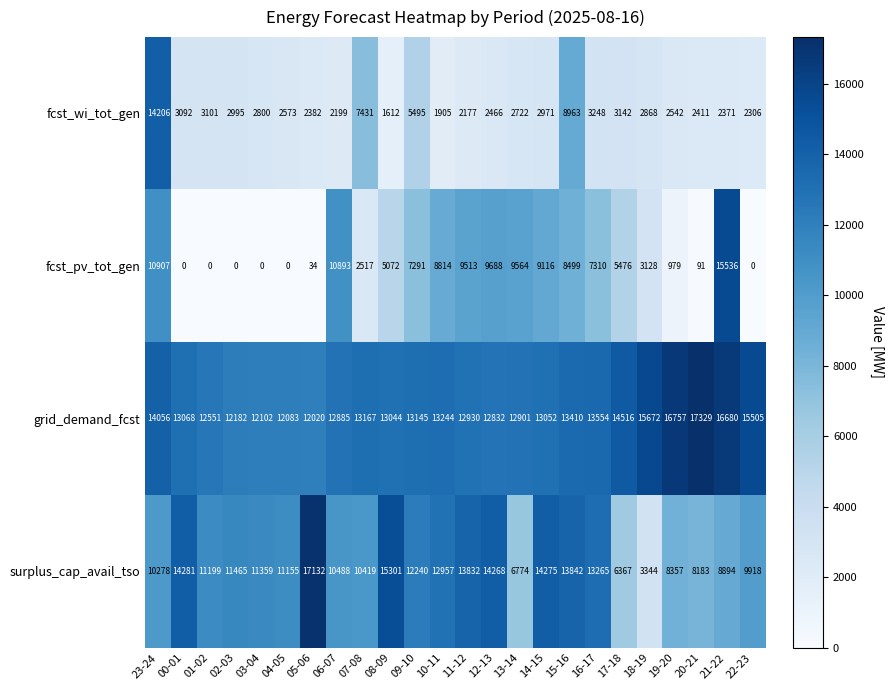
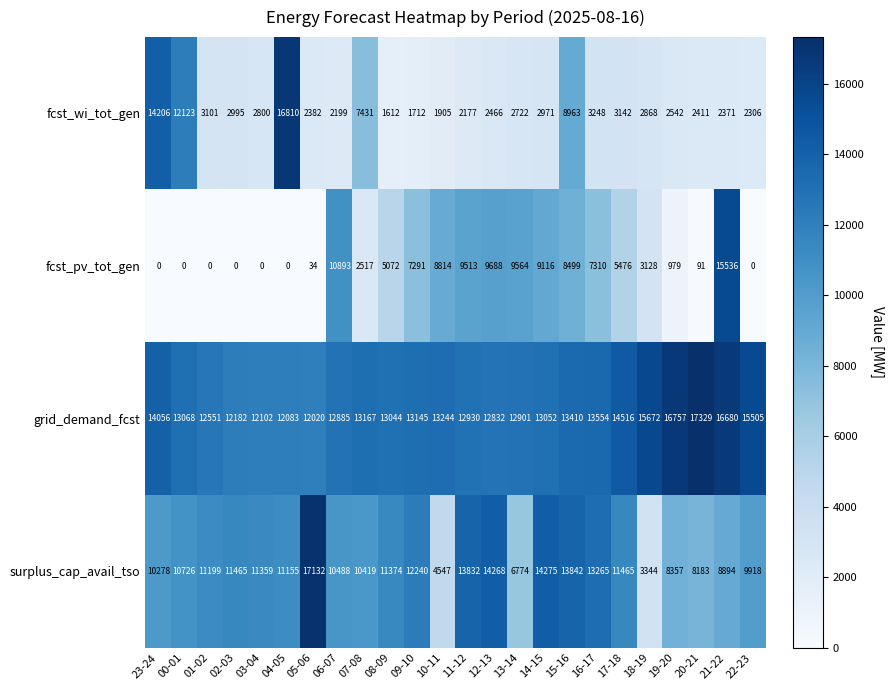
  {
    "fcst_wi_tot_gen": {
      "23-24": 14206,
-     "00-01": 3092,
+     "00-01": 12123,
      "01-02": 3101,
      "02-03": 2995,
      "03-04": 2800,
-     "04-05": 2573,
+     "04-05": 16810,
      "05-06": 2382,
      "06-07": 2199,
      "07-08": 7431,
      "08-09": 1612,
-     "09-10": 5495,
+     "09-10": 1712,
      "10-11": 1905,
      "11-12": 2177,
      "12-13": 2466,
      "13-14": 2722,
      "14-15": 2971,
      "15-16": 8963,
      "16-17": 3248,
      "17-18": 3142,
      "18-19": 2868,
      "19-20": 2542,
      "20-21": 2411,
      "21-22": 2371,
      "22-23": 2306
    },
    "fcst_pv_tot_gen": {
-     "23-24": 10907,
+     "23-24": 0,
      "00-01": 0,
      "01-02": 0,
      "02-03": 0,
      "03-04": 0,
      "04-05": 0,
      "05-06": 34,
      "06-07": 10893,
      "07-08": 2517,
      "08-09": 5072,
      "09-10": 7291,
      "10-11": 8814,
      "11-12": 9513,
      "12-13": 9688,
      "13-14": 9564,
      "14-15": 9116,
      "15-16": 8499,
      "16-17": 7310,
      "17-18": 5476,
      "18-19": 3128,
      "19-20": 979,
      "20-21": 91,
      "21-22": 15536,
      "22-23": 0
    },
    "grid_demand_fcst": {
      "23-24": 14056,
      "00-01": 13068,
      "01-02": 12551,
      "02-03": 12182,
      "03-04": 12102,
      "04-05": 12083,
      "05-06": 12020,
      "06-07": 12885,
      "07-08": 13167,
      "08-09": 13044,
      "09-10": 13145,
      "10-11": 13244,
      "11-12": 12930,
      "12-13": 12832,
      "13-14": 12901,
      "14-15": 13052,
      "15-16": 13410,
      "16-17": 13554,
      "17-18": 14516,
      "18-19": 15672,
      "19-20": 16757,
      "20-21": 17329,
      "21-22": 16680,
      "22-23": 15505
    },
    "surplus_cap_avail_tso": {
      "23-24": 10278,
-     "00-01": 14281,
+     "00-01": 10726,
      "01-02": 11199,
      "02-03": 11465,
      "03-04": 11359,
      "04-05": 11155,
      "05-06": 17132,
      "06-07": 10488,
      "07-08": 10419,
-     "08-09": 15301,
+     "08-09": 11374,
      "09-10": 12240,
-     "10-11": 12957,
+     "10-11": 4547,
      "11-12": 13832,
      "12-13": 14268,
      "13-14": 6774,
      "14-15": 14275,
      "15-16": 13842,
      "16-17": 13265,
-     "17-18": 6367,
+     "17-18": 11465,
      "18-19": 3344,
      "19-20": 8357,
      "20-21": 8183,
      "21-22": 8894,
      "22-23": 9918
    }
  }
